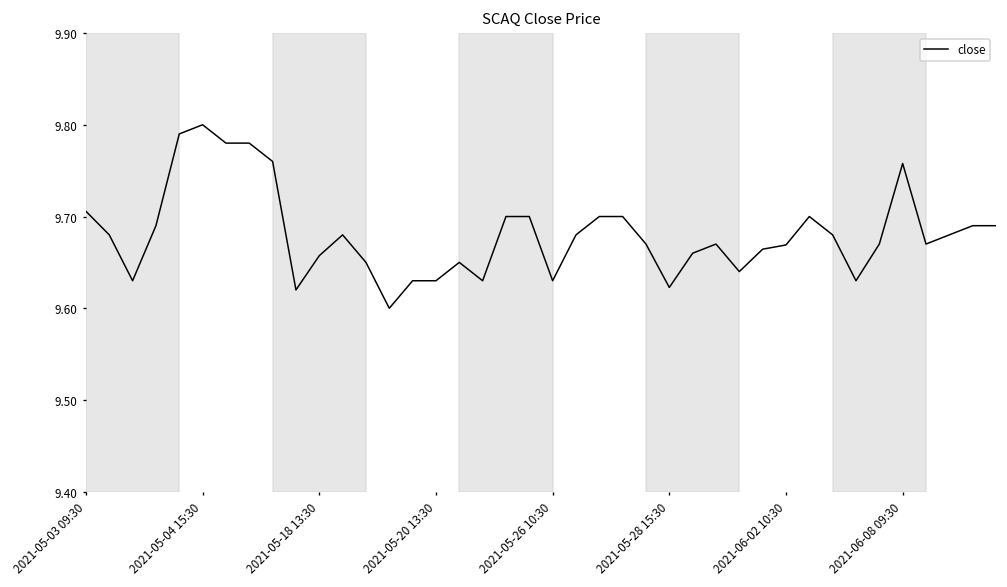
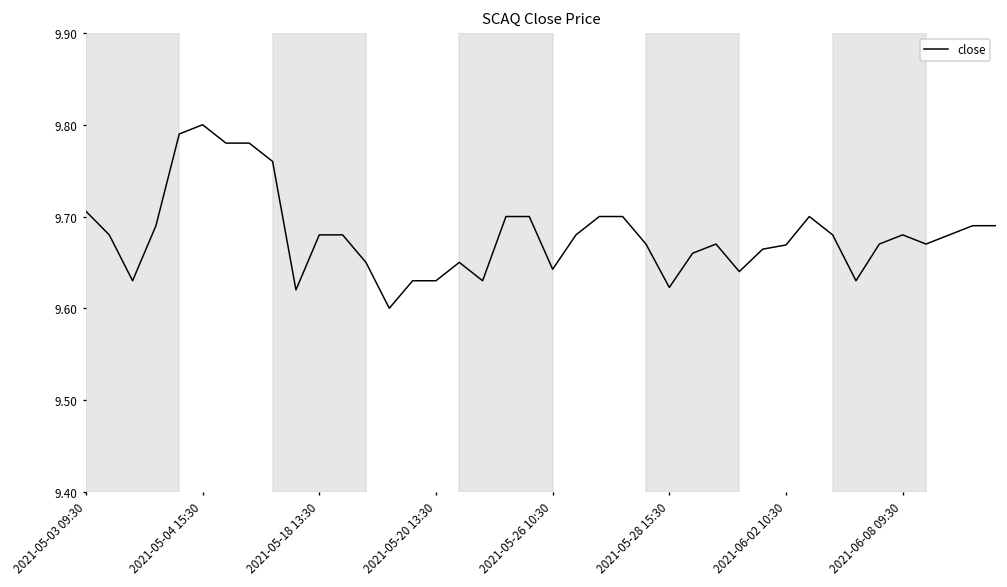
  {
    "2021-05-03 09:30": 9.71,
    "2021-05-04 15:30": 9.80,
-   "2021-05-18 13:30": 9.66,
+   "2021-05-18 13:30": 9.68,
    "2021-05-20 13:30": 9.63,
-   "2021-05-26 10:30": 9.63,
+   "2021-05-26 10:30": 9.64,
    "2021-05-28 15:30": 9.62,
    "2021-06-02 10:30": 9.67,
-   "2021-06-08 09:30": 9.76
+   "2021-06-08 09:30": 9.68
  }
